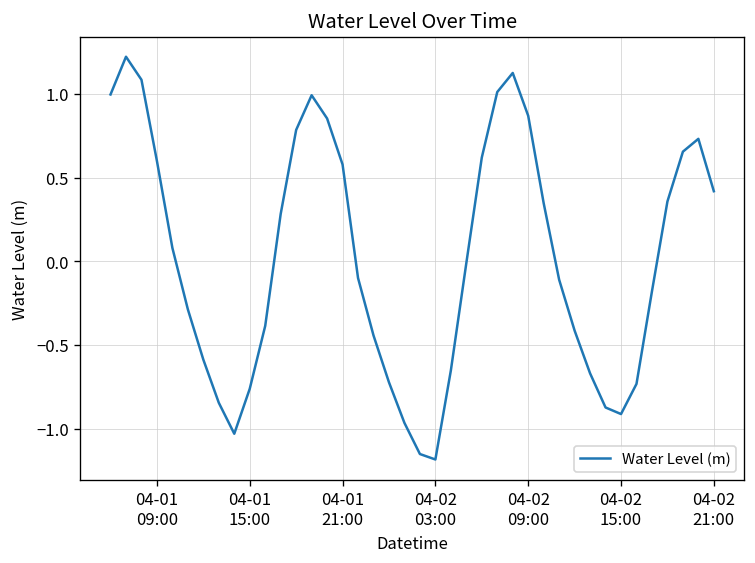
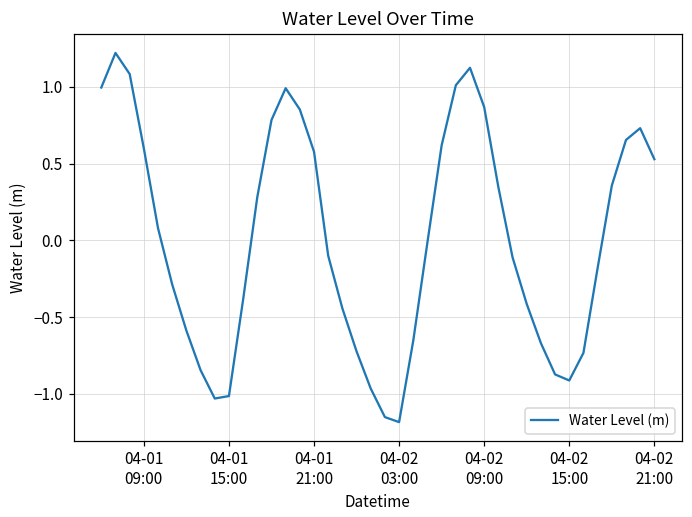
  {
    "04-01 09:00": 0.60,
-   "04-01 15:00": -0.76,
+   "04-01 15:00": -1.01,
    "04-01 21:00": 0.58,
    "04-02 03:00": -1.18,
    "04-02 09:00": 0.87,
    "04-02 15:00": -0.91,
-   "04-02 21:00": 0.42
+   "04-02 21:00": 0.53
  }
